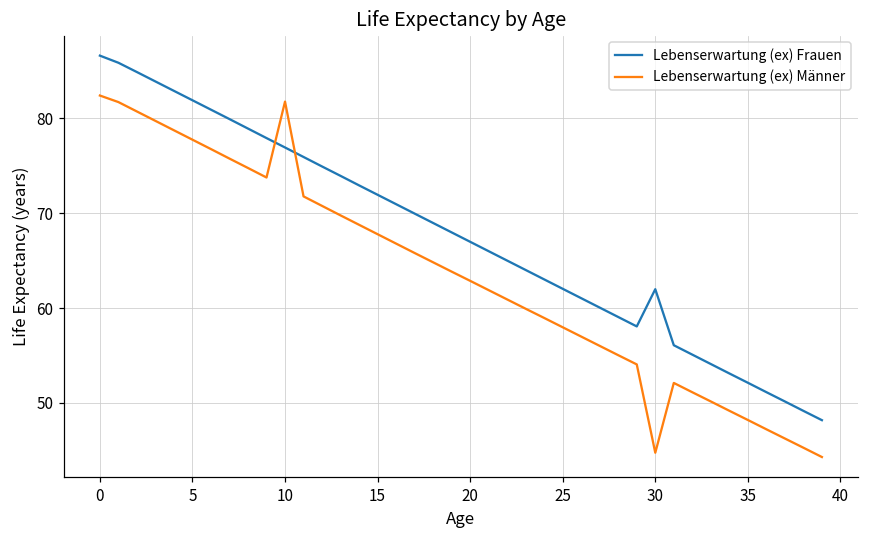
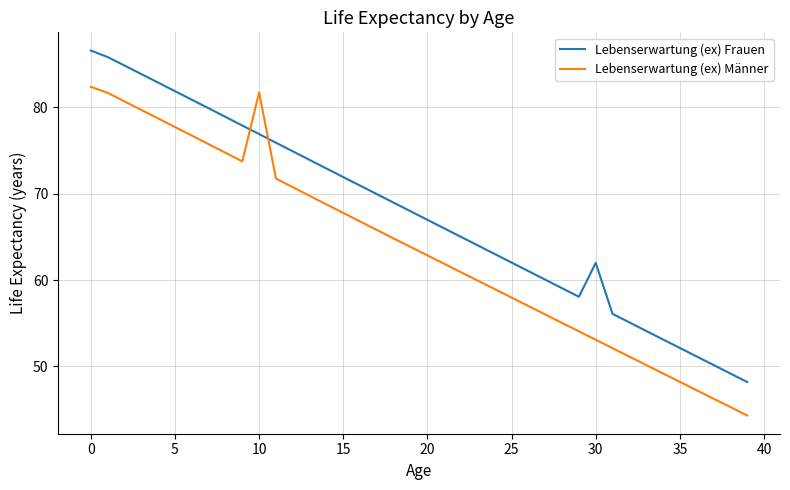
  {
    "Lebenserwartung (ex) Frauen": {
      "0": 87,
      "5": 82,
      "10": 77,
      "15": 72,
      "20": 67,
      "25": 62,
      "30": 62,
      "35": 52
    },
    "Lebenserwartung (ex) Männer": {
      "0": 82,
      "5": 78,
      "10": 82,
      "15": 68,
      "20": 63,
      "25": 58,
-     "30": 45,
+     "30": 53,
      "35": 48
    }
  }
